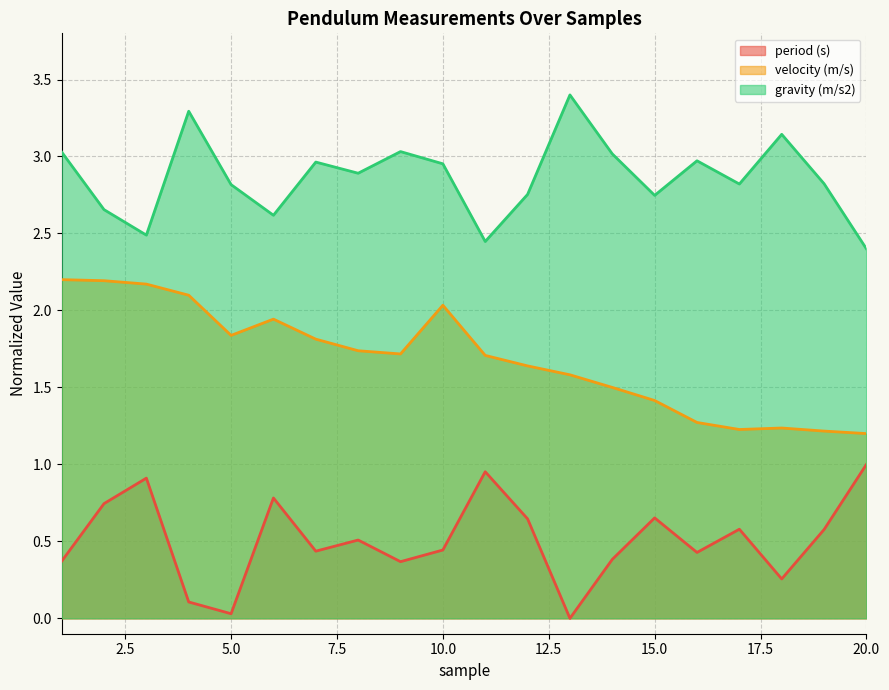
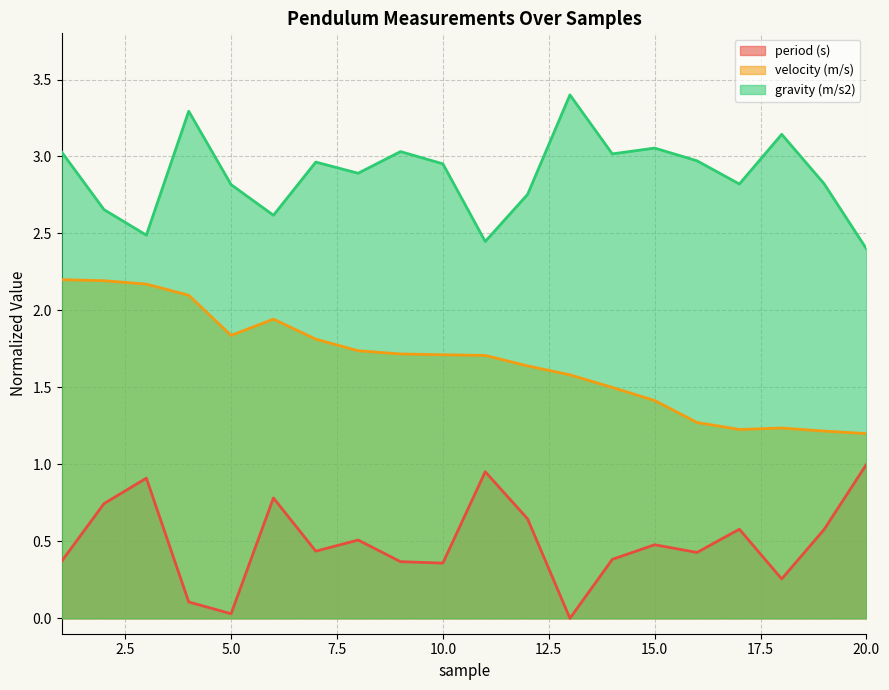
  {
    "period (s)": {
      "5.0": 0.03,
-     "10.0": 0.44,
-     "15.0": 0.65,
+     "10.0": 0.36,
+     "15.0": 0.48,
      "20.0": 1.00
    },
    "velocity (m/s)": {
      "5.0": 1.84,
-     "10.0": 2.03,
+     "10.0": 1.71,
      "15.0": 1.41,
      "20.0": 1.20
    },
    "gravity (m/s2)": {
      "5.0": 2.82,
      "10.0": 2.95,
-     "15.0": 2.75,
+     "15.0": 3.05,
      "20.0": 2.40
    }
  }
